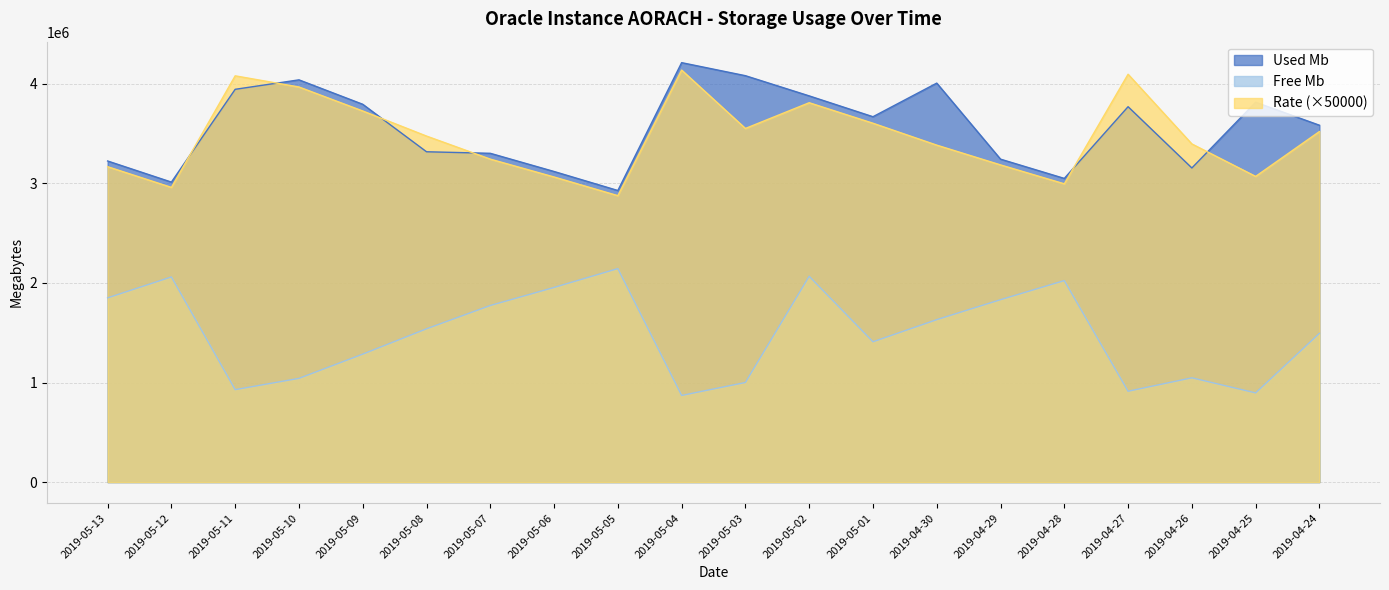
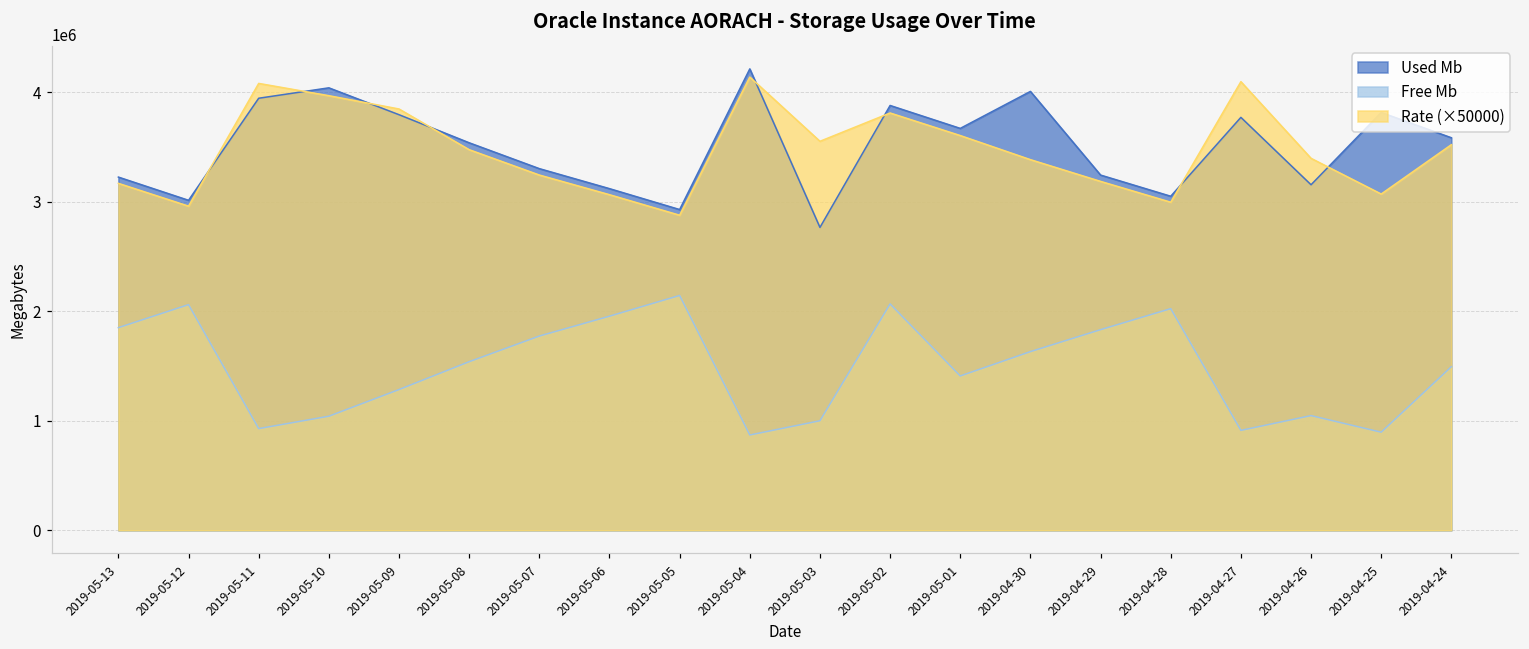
  {
    "Used Mb": {
      "2019-05-13": 3200000,
      "2019-05-12": 3000000,
      "2019-05-11": 3900000,
      "2019-05-10": 4000000,
      "2019-05-09": 3800000,
-     "2019-05-08": 3300000,
+     "2019-05-08": 3500000,
      "2019-05-07": 3300000,
      "2019-05-06": 3100000,
      "2019-05-05": 2900000,
      "2019-05-04": 4200000,
-     "2019-05-03": 4100000,
+     "2019-05-03": 2800000,
      "2019-05-02": 3900000,
      "2019-05-01": 3700000,
      "2019-04-30": 4000000,
      "2019-04-29": 3200000,
      "2019-04-28": 3100000,
      "2019-04-27": 3800000,
      "2019-04-26": 3200000,
      "2019-04-24": 3600000
    },
    "Free Mb": {
      "2019-05-13": 1900000,
      "2019-05-12": 2100000,
      "2019-05-11": 900000,
      "2019-05-10": 1000000,
      "2019-05-09": 1300000,
      "2019-05-08": 1500000,
      "2019-05-07": 1800000,
      "2019-05-06": 2000000,
      "2019-05-05": 2100000,
      "2019-05-04": 900000,
      "2019-05-03": 1000000,
      "2019-05-02": 2100000,
      "2019-05-01": 1400000,
      "2019-04-30": 1600000,
      "2019-04-29": 1800000,
      "2019-04-28": 2000000,
      "2019-04-27": 900000,
      "2019-04-26": 1000000,
      "2019-04-25": 900000,
      "2019-04-24": 1500000
    },
    "Rate (×50000)": {
      "2019-05-13": 3200000,
      "2019-05-12": 3000000,
      "2019-05-11": 4100000,
      "2019-05-10": 4000000,
-     "2019-05-09": 3700000,
+     "2019-05-09": 3800000,
      "2019-05-08": 3500000,
      "2019-05-07": 3200000,
      "2019-05-06": 3100000,
      "2019-05-05": 2900000,
      "2019-05-04": 4100000,
      "2019-05-03": 3600000,
      "2019-05-02": 3800000,
      "2019-05-01": 3600000,
      "2019-04-30": 3400000,
      "2019-04-29": 3200000,
      "2019-04-28": 3000000,
      "2019-04-27": 4100000,
      "2019-04-26": 3400000,
      "2019-04-25": 3100000,
      "2019-04-24": 3500000
    }
  }
